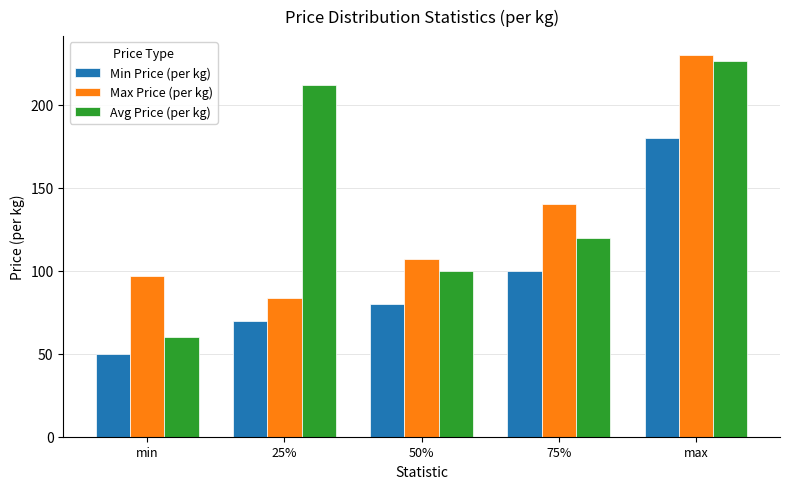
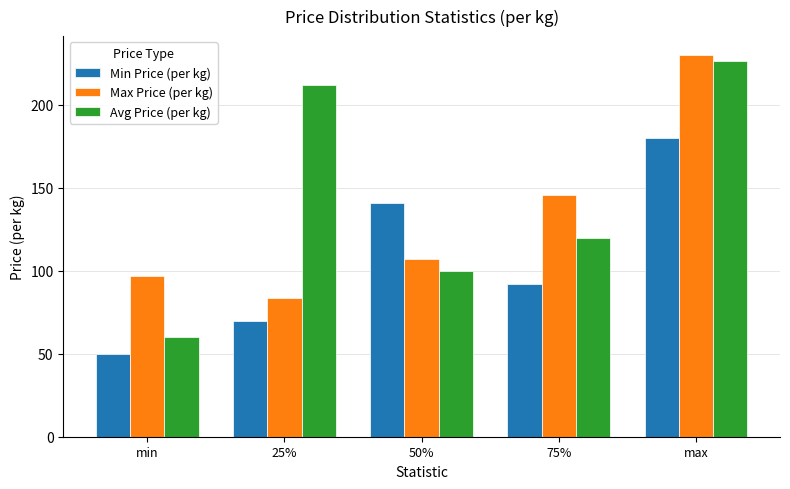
  {
    "Min Price (per kg)": {
      "min": 50,
      "25%": 70,
-     "50%": 80,
-     "75%": 100,
+     "50%": 141,
+     "75%": 92,
      "max": 180
    },
    "Max Price (per kg)": {
      "min": 97,
      "25%": 83,
      "50%": 107,
-     "75%": 140,
+     "75%": 146,
      "max": 230
    },
    "Avg Price (per kg)": {
      "min": 60,
      "25%": 212,
      "50%": 100,
      "75%": 120,
      "max": 227
    }
  }
